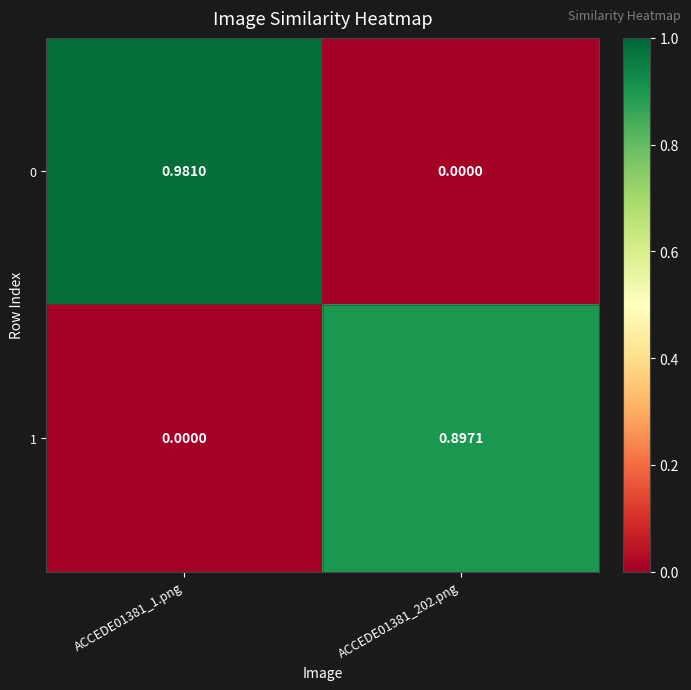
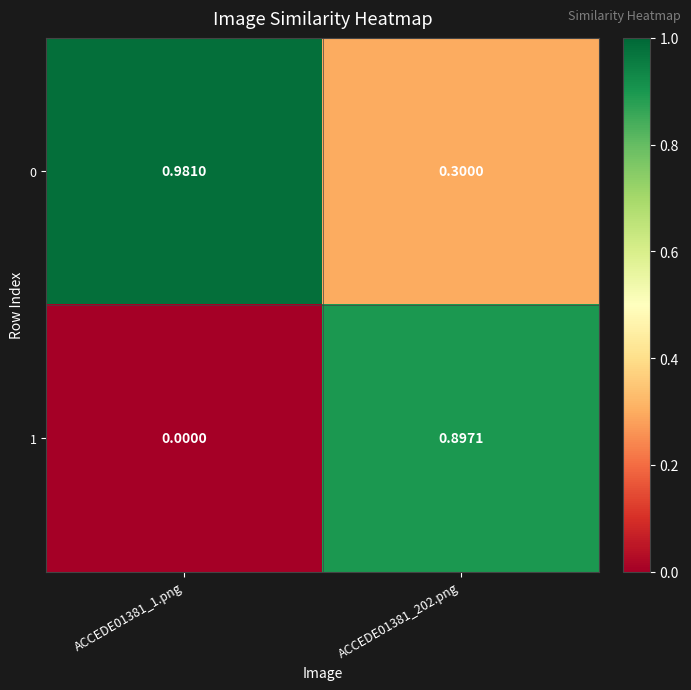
  {
    "0": {
      "ACCEDE01381_1.png": 0.9810,
-     "ACCEDE01381_202.png": 0.0000
+     "ACCEDE01381_202.png": 0.3000
    },
    "1": {
      "ACCEDE01381_1.png": 0.0000,
      "ACCEDE01381_202.png": 0.8971
    }
  }
